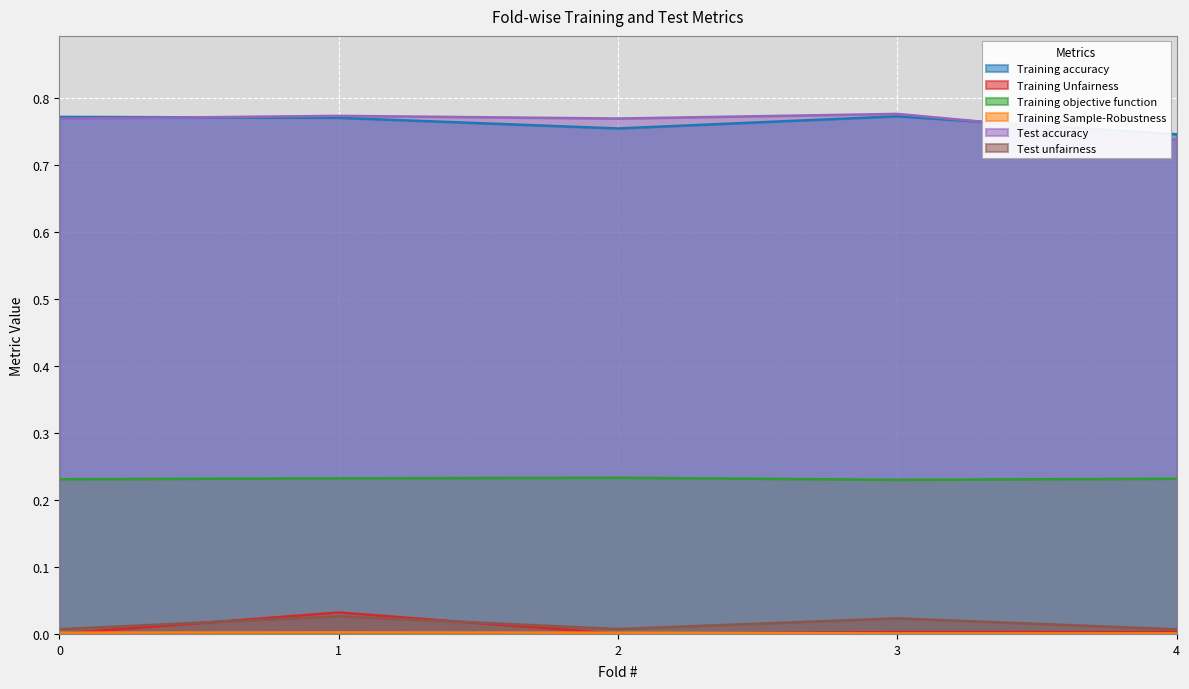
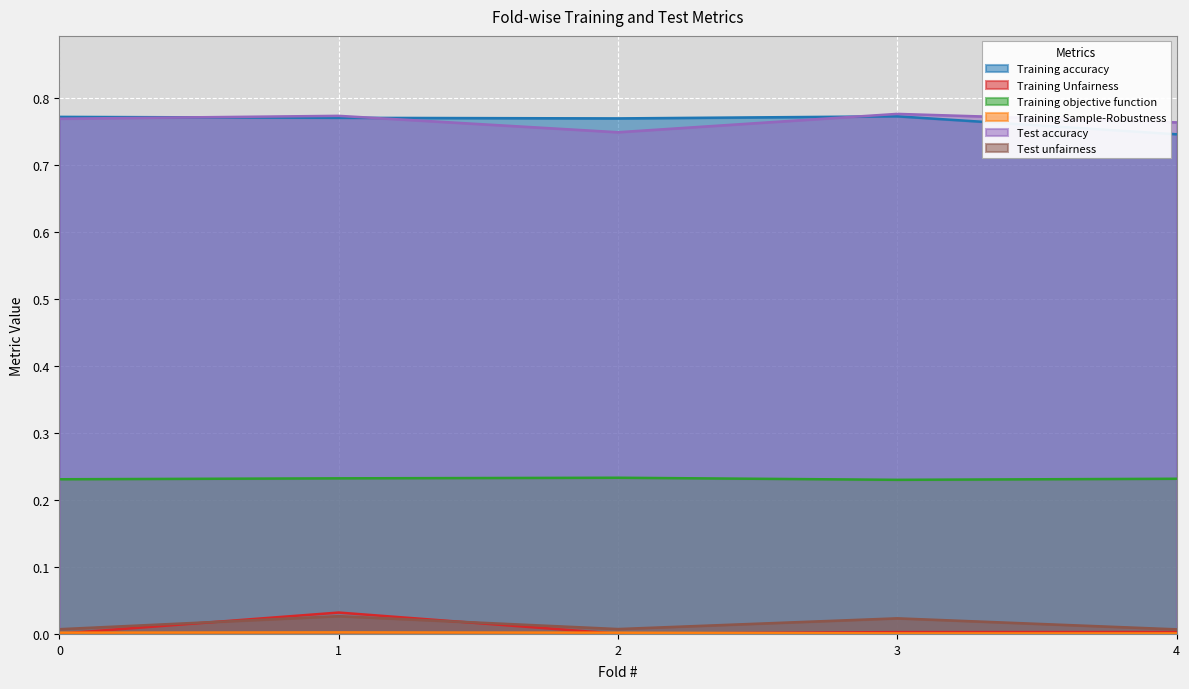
  {
    "Training accuracy": {
-     "2": 0.75,
+     "2": 0.77,
      "4": 0.75
    },
    "Training Unfairness": {
      "1": 0.03
    },
    "Training objective function": {
      "0": 0.23,
      "1": 0.23,
      "2": 0.23,
      "3": 0.23,
      "4": 0.23
    },
    "Training Sample-Robustness": {
      "1": 0.00
    },
    "Test accuracy": {
-     "2": 0.77,
-     "4": 0.74
+     "2": 0.75,
+     "4": 0.76
    },
    "Test unfairness": {
      "0": 0.01,
      "1": 0.03,
      "2": 0.01,
      "3": 0.02,
      "4": 0.01
    }
  }
